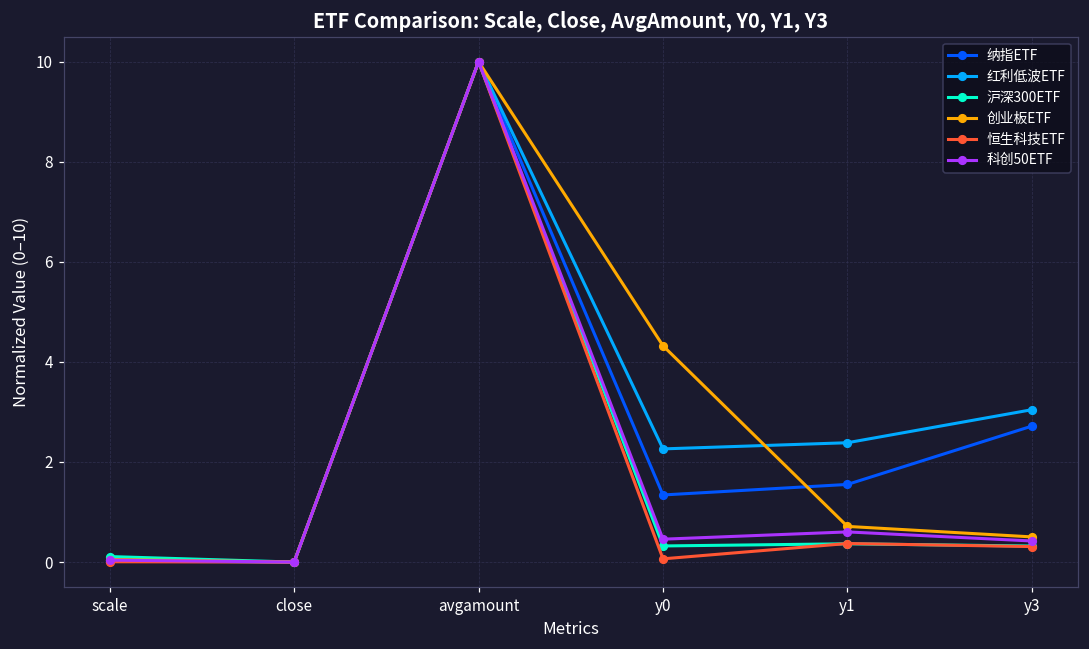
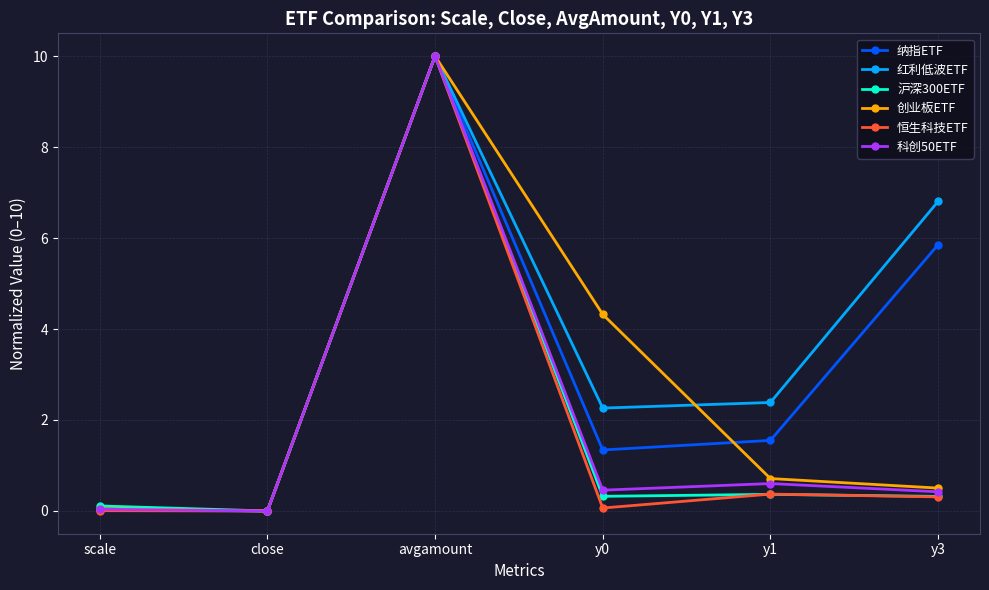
  {
    "纳指ETF": {
      "y0": 1.3,
      "y1": 1.6,
-     "y3": 2.7
+     "y3": 5.9
    },
    "红利低波ETF": {
      "y0": 2.3,
      "y1": 2.4,
-     "y3": 3.0
+     "y3": 6.8
    },
    "沪深300ETF": {
      "scale": 0.1,
      "y0": 0.3
    },
    "创业板ETF": {
      "y0": 4.3,
      "y1": 0.7,
      "y3": 0.5
    },
    "恒生科技ETF": {
      "y0": 0.1
    },
    "科创50ETF": {
      "y0": 0.5,
      "y1": 0.6,
      "y3": 0.4
    }
  }
